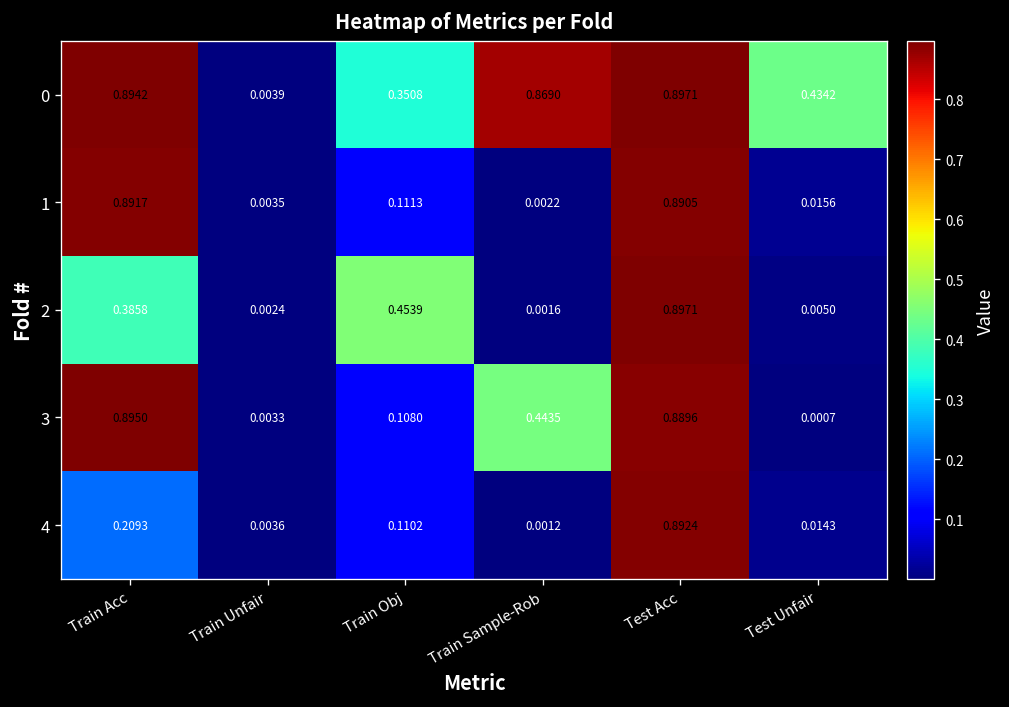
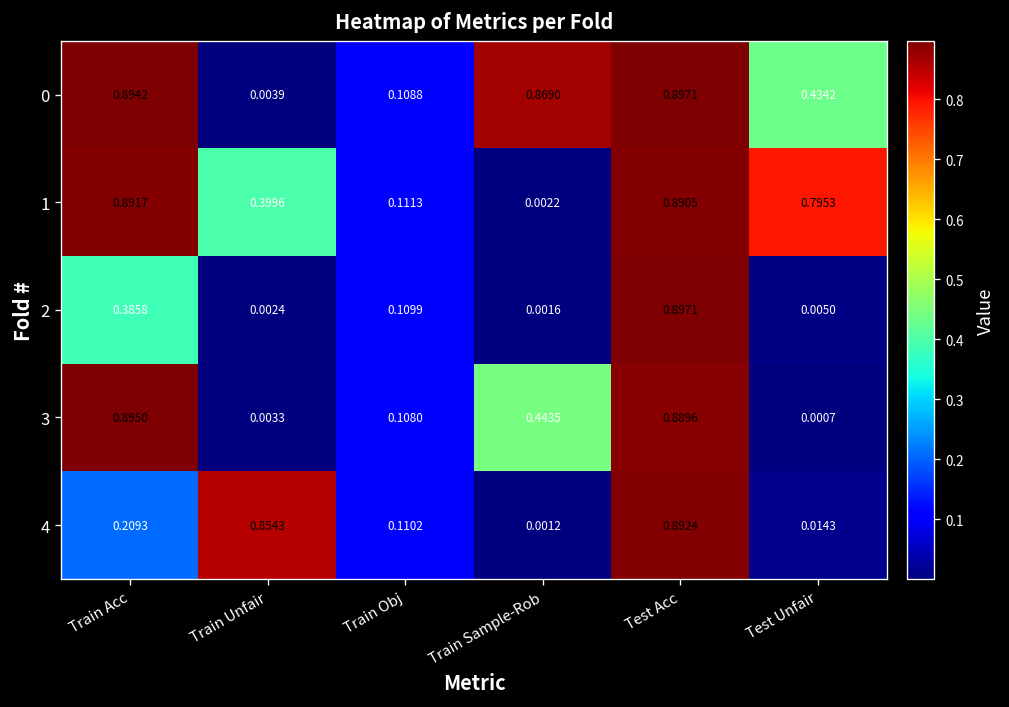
  {
    "0": {
      "Train Acc": 0.8942,
      "Train Unfair": 0.0039,
-     "Train Obj": 0.3508,
+     "Train Obj": 0.1088,
      "Train Sample-Rob": 0.8690,
      "Test Acc": 0.8971,
      "Test Unfair": 0.4342
    },
    "1": {
      "Train Acc": 0.8917,
-     "Train Unfair": 0.0035,
+     "Train Unfair": 0.3996,
      "Train Obj": 0.1113,
      "Train Sample-Rob": 0.0022,
      "Test Acc": 0.8905,
-     "Test Unfair": 0.0156
+     "Test Unfair": 0.7953
    },
    "2": {
      "Train Acc": 0.3858,
      "Train Unfair": 0.0024,
-     "Train Obj": 0.4539,
+     "Train Obj": 0.1099,
      "Train Sample-Rob": 0.0016,
      "Test Acc": 0.8971,
      "Test Unfair": 0.0050
    },
    "3": {
      "Train Acc": 0.8950,
      "Train Unfair": 0.0033,
      "Train Obj": 0.1080,
      "Train Sample-Rob": 0.4435,
      "Test Acc": 0.8896,
      "Test Unfair": 0.0007
    },
    "4": {
      "Train Acc": 0.2093,
-     "Train Unfair": 0.0036,
+     "Train Unfair": 0.8543,
      "Train Obj": 0.1102,
      "Train Sample-Rob": 0.0012,
      "Test Acc": 0.8924,
      "Test Unfair": 0.0143
    }
  }
